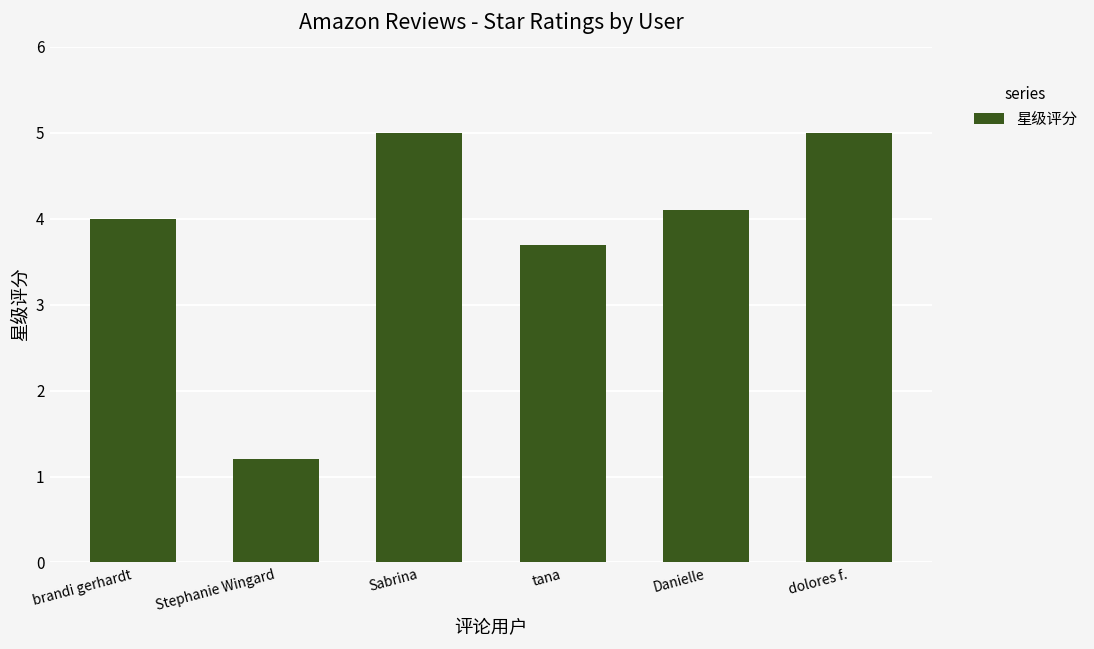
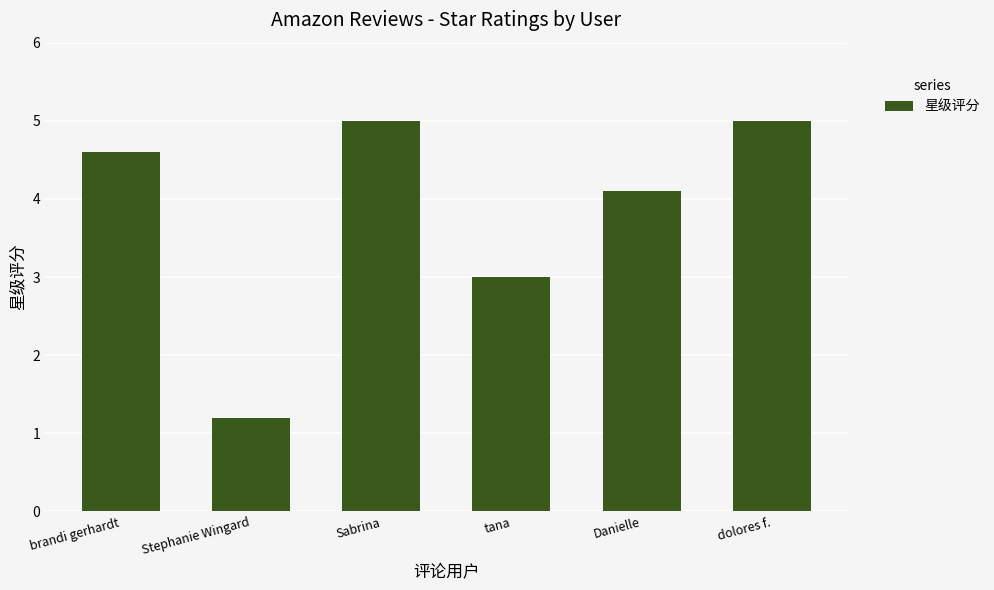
  {
-   "brandi gerhardt": 4.0,
+   "brandi gerhardt": 4.6,
    "Stephanie Wingard": 1.2,
    "Sabrina": 5.0,
-   "tana": 3.7,
+   "tana": 3.0,
    "Danielle": 4.1,
    "dolores f.": 5.0
  }
